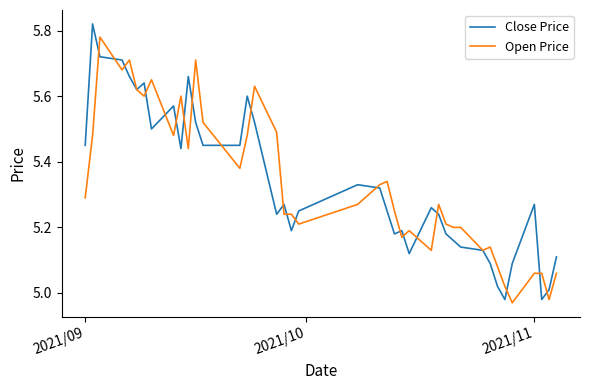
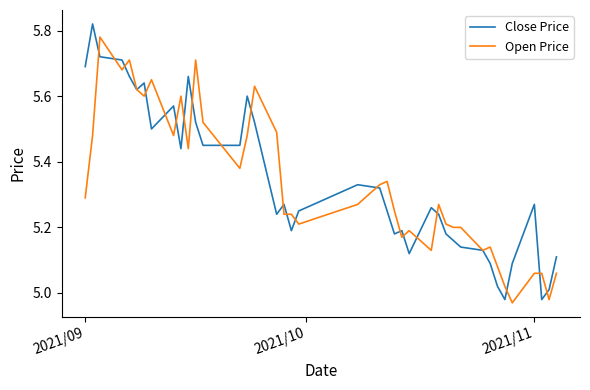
  {
    "Close Price": {
-     "2021/09": 5.45,
+     "2021/09": 5.69,
      "2021/11": 5.27
    },
    "Open Price": {
      "2021/09": 5.29,
      "2021/11": 5.06
    }
  }
